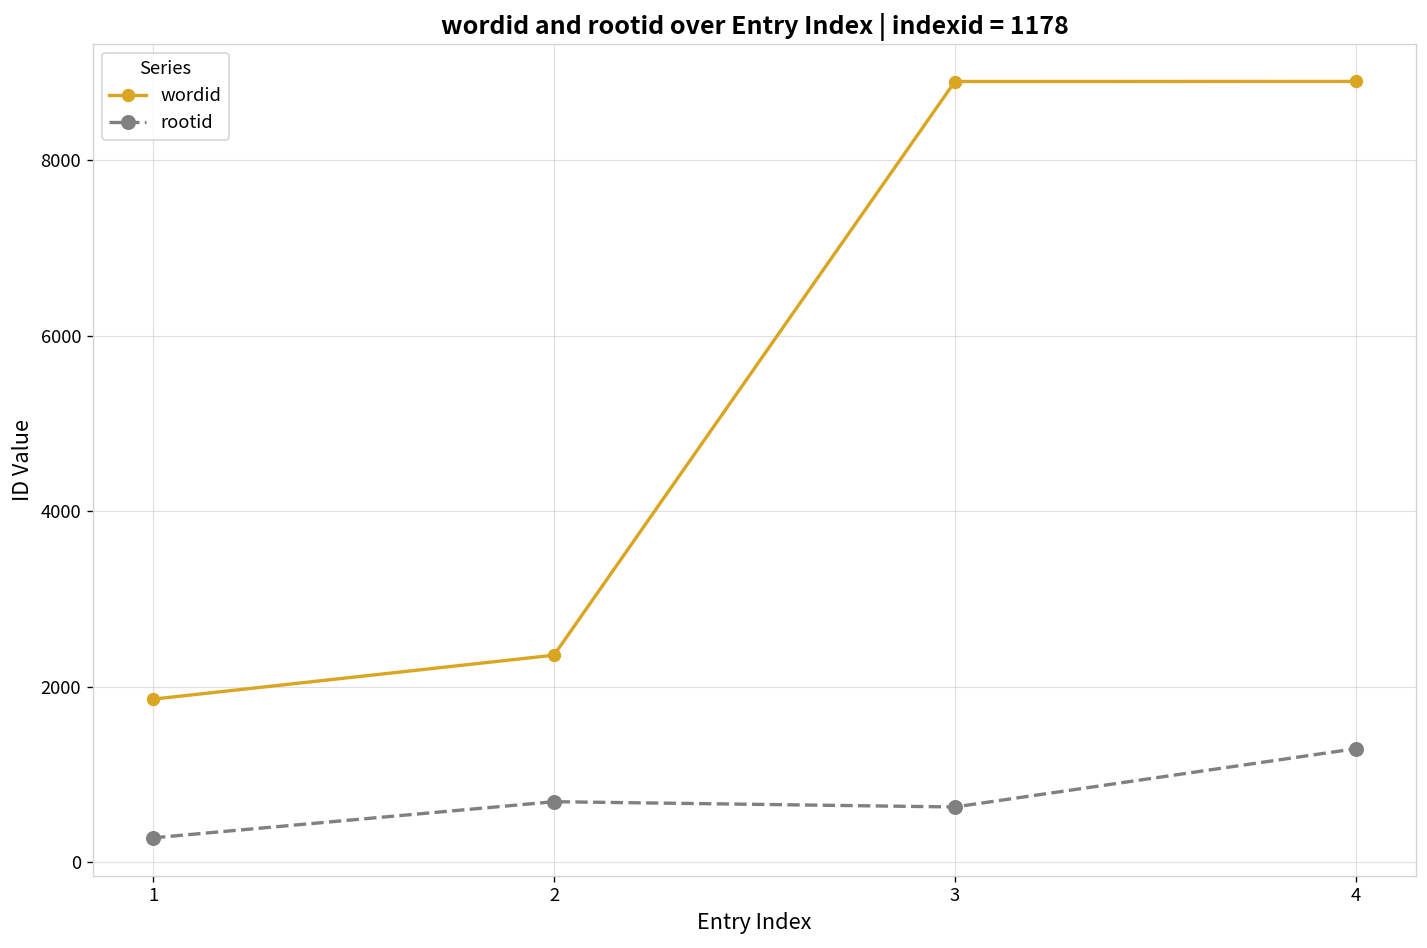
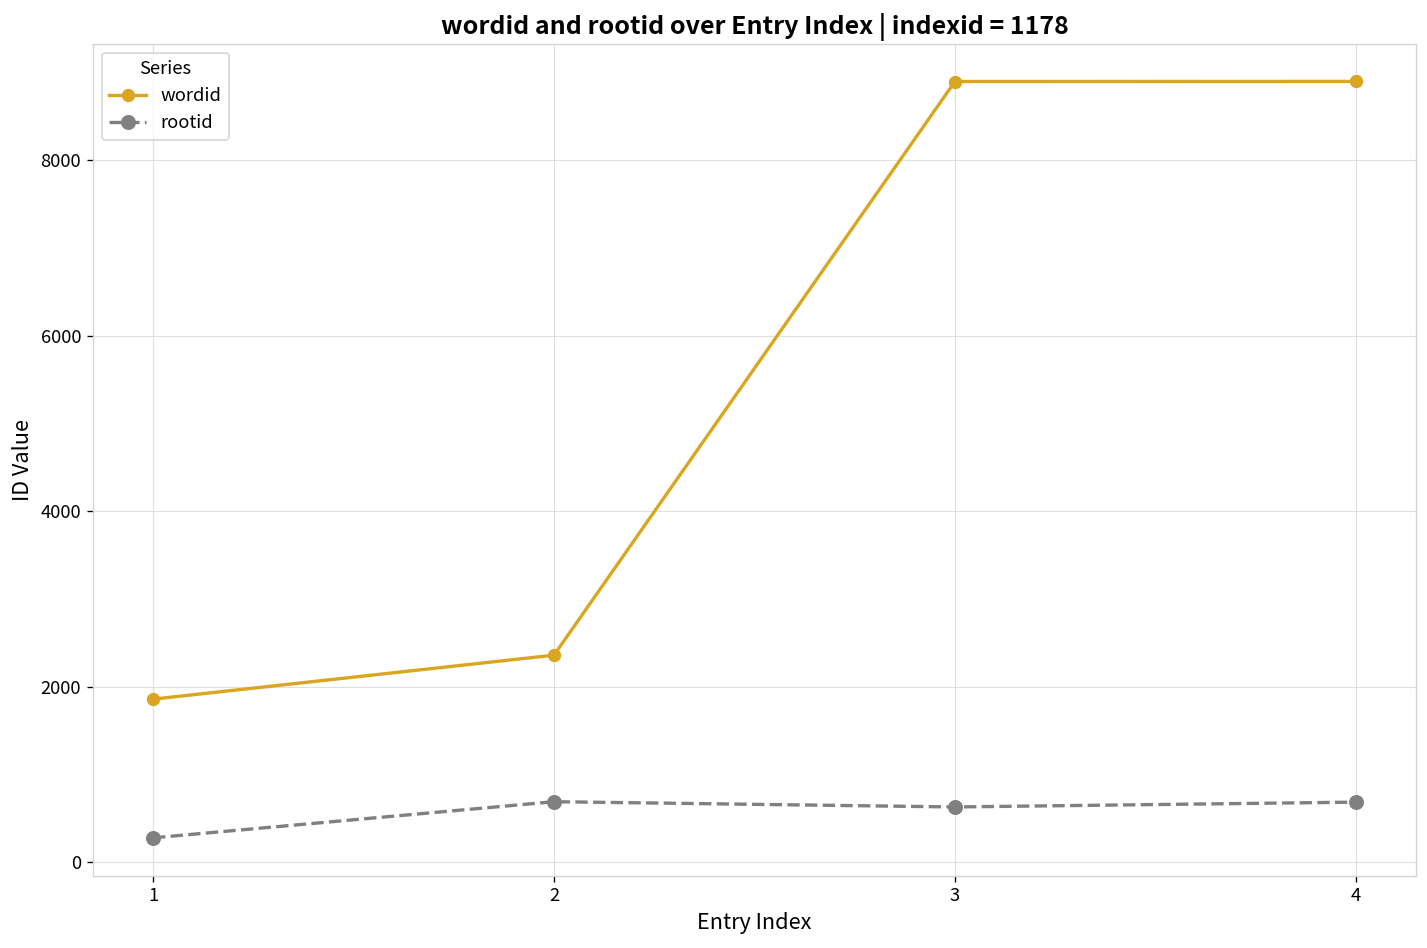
  {
    "wordid": {
      "1": 1900,
      "2": 2400,
      "3": 8900,
      "4": 8900
    },
    "rootid": {
      "1": 300,
      "2": 700,
      "3": 600,
-     "4": 1300
+     "4": 700
    }
  }
